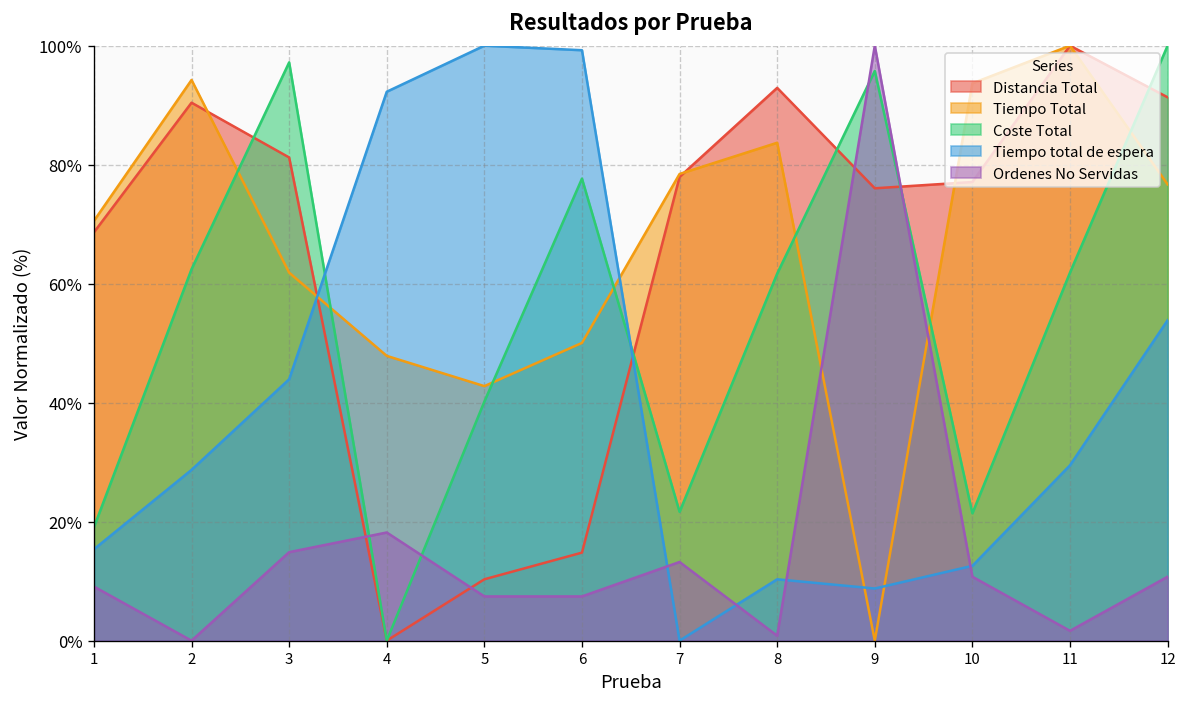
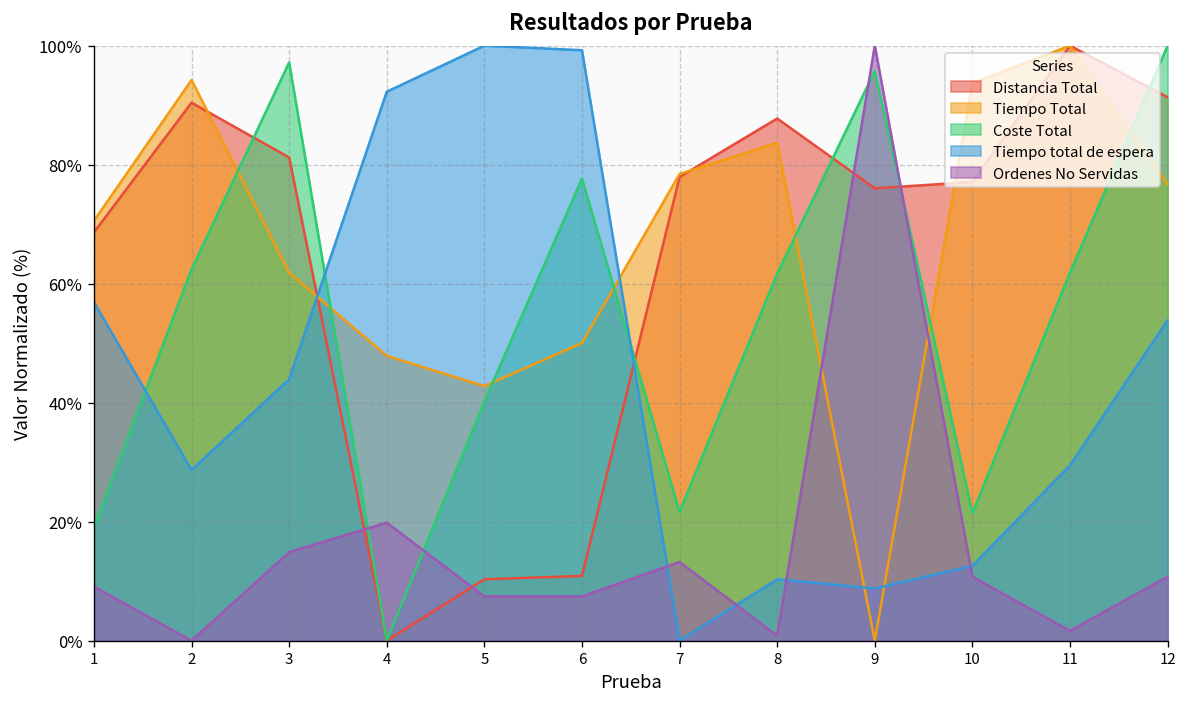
  {
    "Distancia Total": {
      "1": "69%",
      "2": "90%",
      "3": "81%",
      "5": "10%",
-     "6": "15%",
-     "8": "93%",
+     "6": "11%",
+     "8": "88%",
      "9": "76%",
      "12": "91%"
    },
    "Tiempo Total": {
      "1": "71%",
      "2": "94%",
      "3": "62%",
      "4": "48%",
      "5": "43%",
      "6": "50%",
      "8": "84%",
      "9": "0%",
      "12": "77%"
    },
    "Coste Total": {
      "1": "19%",
      "2": "62%",
      "3": "97%",
      "5": "40%",
      "6": "78%",
      "7": "22%",
      "8": "62%",
      "9": "96%",
      "10": "21%",
      "11": "62%",
      "12": "100%"
    },
    "Tiempo total de espera": {
-     "1": "15%",
+     "1": "57%",
      "2": "29%",
      "3": "44%",
      "4": "92%",
      "5": "100%",
      "6": "99%",
      "7": "0%",
      "8": "10%",
      "9": "9%",
      "10": "13%",
      "11": "29%",
      "12": "54%"
    },
    "Ordenes No Servidas": {
      "1": "9%",
      "2": "0%",
      "3": "15%",
-     "4": "18%",
+     "4": "20%",
      "5": "7%",
      "6": "7%",
      "7": "13%",
      "8": "1%",
      "9": "100%",
      "10": "11%",
      "11": "2%",
      "12": "11%"
    }
  }
